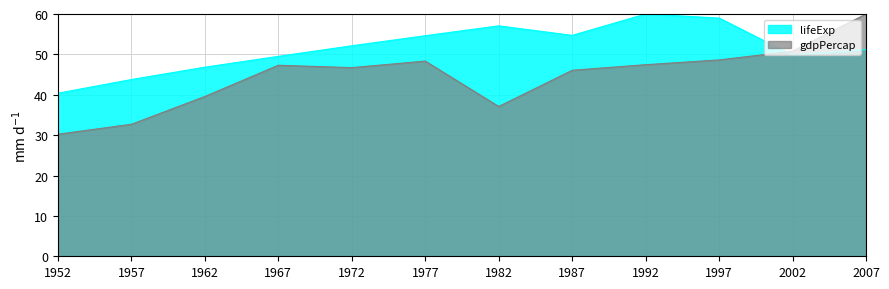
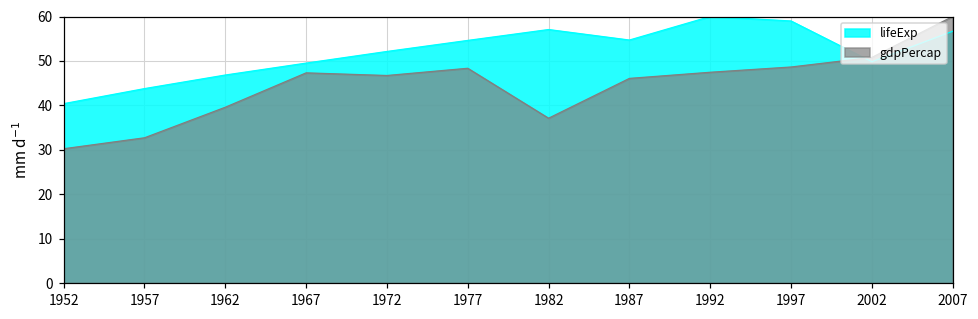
  {
    "lifeExp": {
      "1952": 40,
      "1957": 44,
      "1962": 47,
      "1967": 50,
      "1972": 52,
      "1977": 55,
      "1982": 57,
      "1987": 55,
      "1992": 60,
      "1997": 59,
      "2002": 50,
-     "2007": 51
+     "2007": 57
    },
    "gdpPercap": {
      "1952": 30,
      "1957": 33,
      "1962": 40,
      "1967": 47,
      "1972": 47,
      "1977": 48,
      "1982": 37,
      "1987": 46,
      "1992": 47,
      "1997": 49,
      "2007": 60
    }
  }
